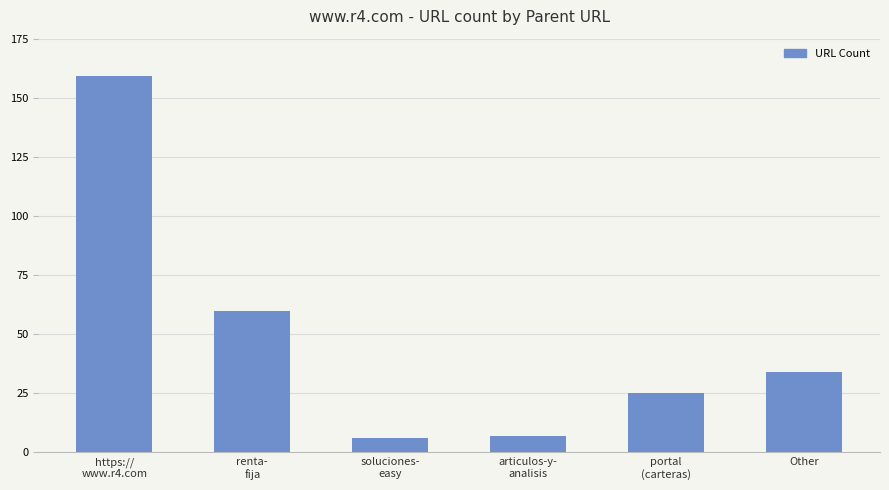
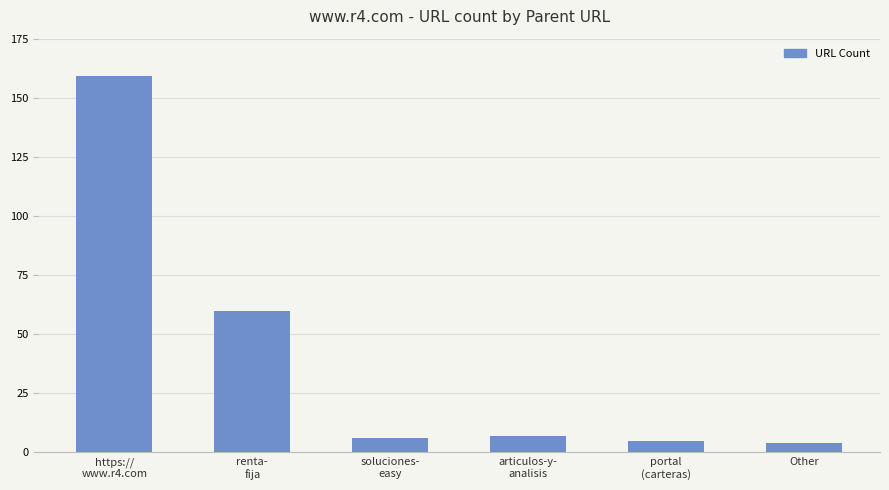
  {
    "https:// www.r4.com": 159,
    "renta- fija": 60,
    "soluciones- easy": 6,
    "articulos-y- analisis": 7,
-   "portal (carteras)": 25,
-   "Other": 34
+   "portal (carteras)": 5,
+   "Other": 4
  }
